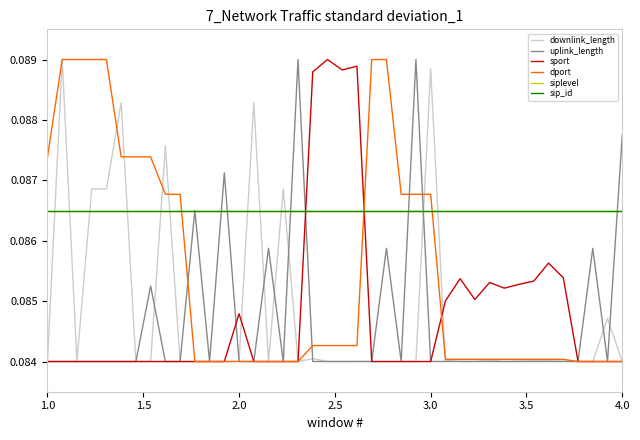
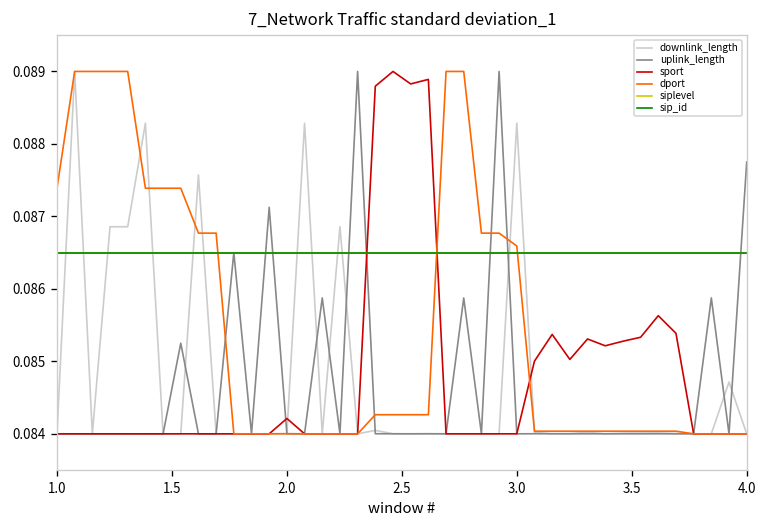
  {
    "downlink_length": {
-     "3.0": 0.0888
+     "3.0": 0.0883
    },
    "uplink_length": {
      "4.0": 0.0878
    },
    "sport": {
-     "2.0": 0.0848
+     "2.0": 0.0842
    },
    "dport": {
      "1.0": 0.0874,
-     "3.0": 0.0868
+     "3.0": 0.0866
    },
    "sip_id": {
      "1.0": 0.0865,
      "2.0": 0.0865,
      "3.0": 0.0865,
      "4.0": 0.0865
    }
  }
